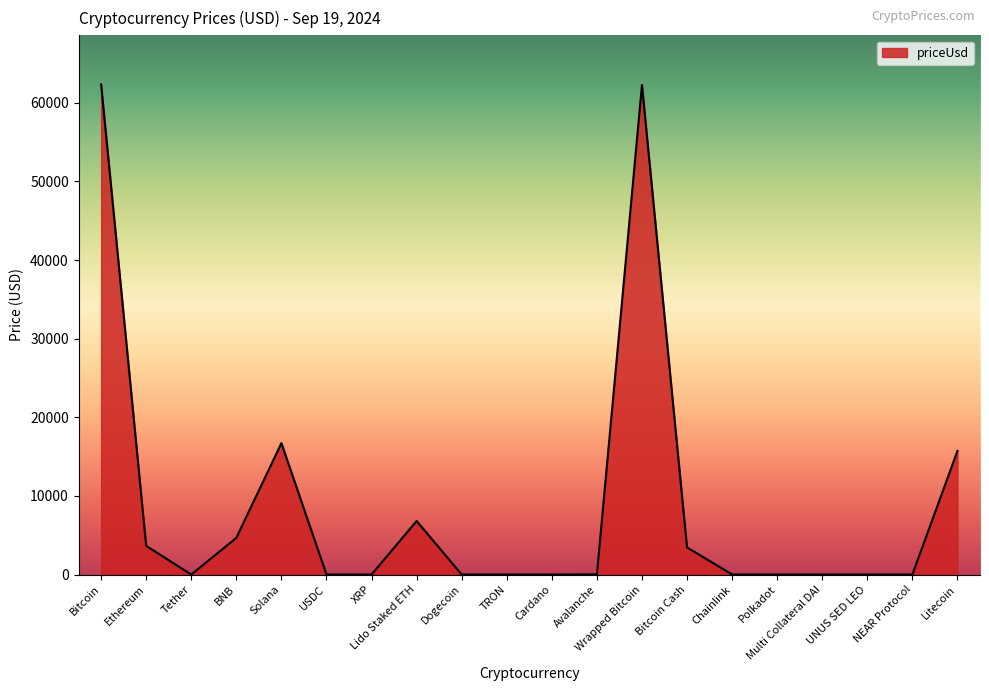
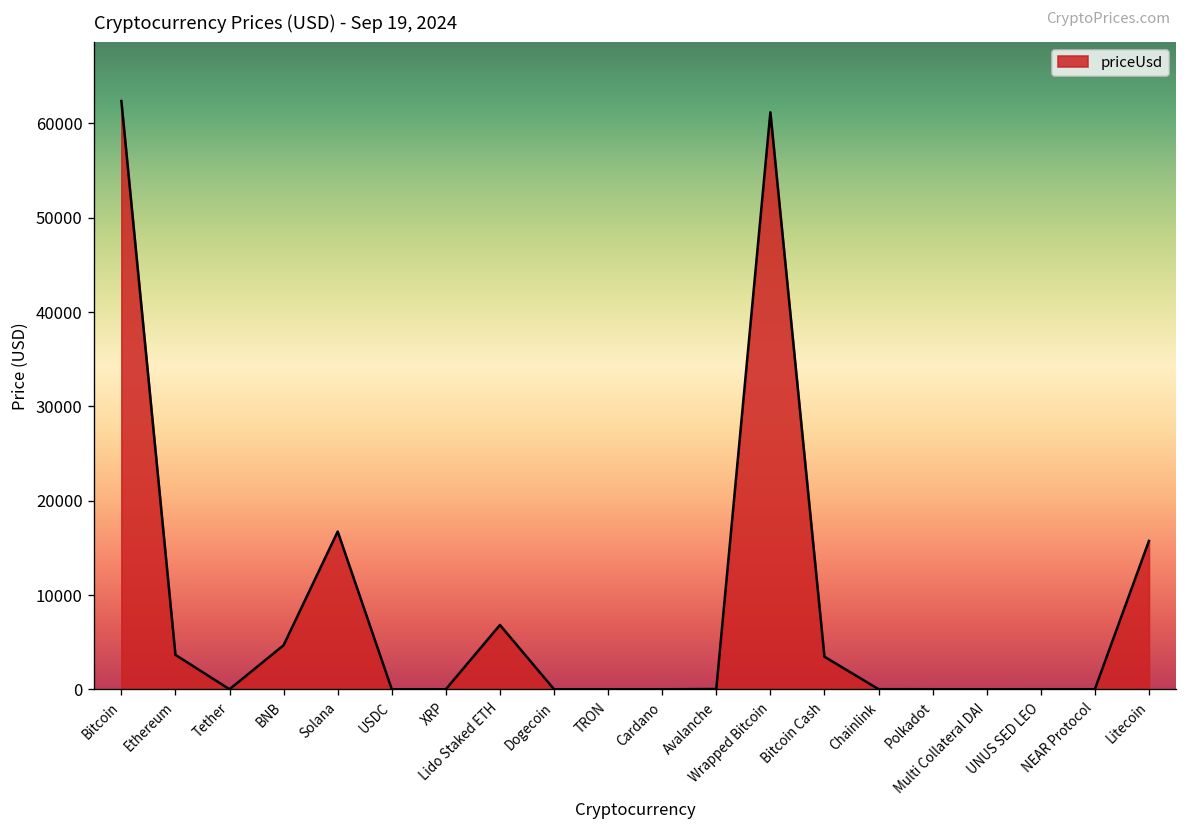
  {
    "Bitcoin": 62000,
    "Ethereum": 4000,
    "Tether": 0,
    "BNB": 5000,
    "Solana": 17000,
    "USDC": 0,
    "XRP": 0,
    "Lido Staked ETH": 7000,
    "Dogecoin": 0,
    "TRON": 0,
    "Cardano": 0,
    "Avalanche": 0,
-   "Wrapped Bitcoin": 62000,
+   "Wrapped Bitcoin": 61000,
    "Bitcoin Cash": 3000,
    "Chainlink": 0,
    "Polkadot": 0,
    "Multi Collateral DAI": 0,
    "UNUS SED LEO": 0,
    "NEAR Protocol": 0,
    "Litecoin": 16000
  }
